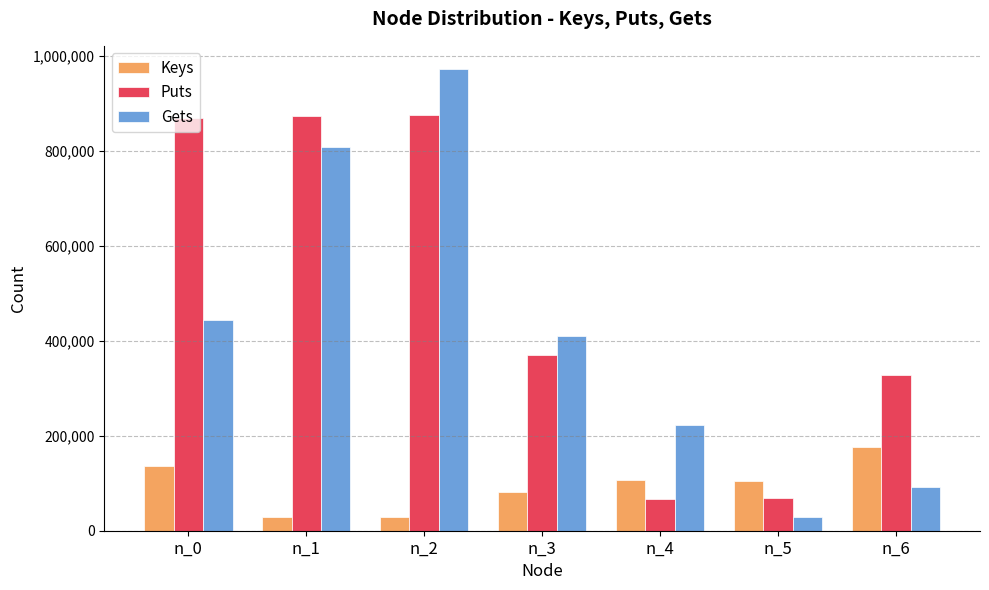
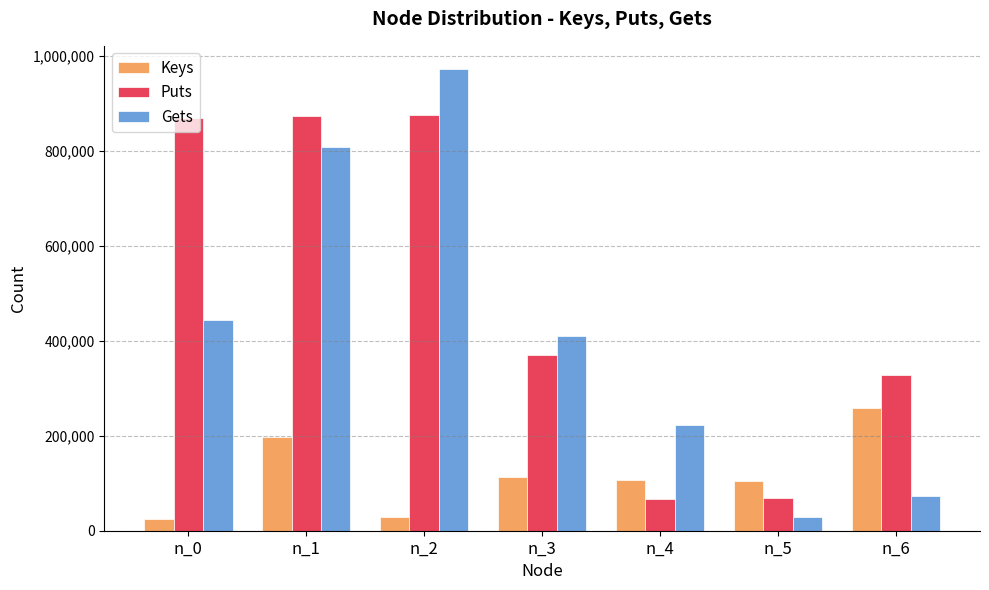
  {
    "Keys": {
-     "n_0": "140,000",
-     "n_1": "30,000",
+     "n_0": "20,000",
+     "n_1": "200,000",
      "n_2": "30,000",
-     "n_3": "80,000",
+     "n_3": "110,000",
      "n_4": "110,000",
      "n_5": "100,000",
-     "n_6": "180,000"
+     "n_6": "260,000"
    },
    "Puts": {
      "n_1": "870,000",
      "n_2": "880,000",
      "n_3": "370,000",
      "n_4": "70,000",
      "n_5": "70,000",
      "n_6": "330,000"
    },
    "Gets": {
      "n_0": "440,000",
      "n_1": "810,000",
      "n_2": "970,000",
      "n_3": "410,000",
      "n_4": "220,000",
      "n_5": "30,000",
-     "n_6": "90,000"
+     "n_6": "70,000"
    }
  }
